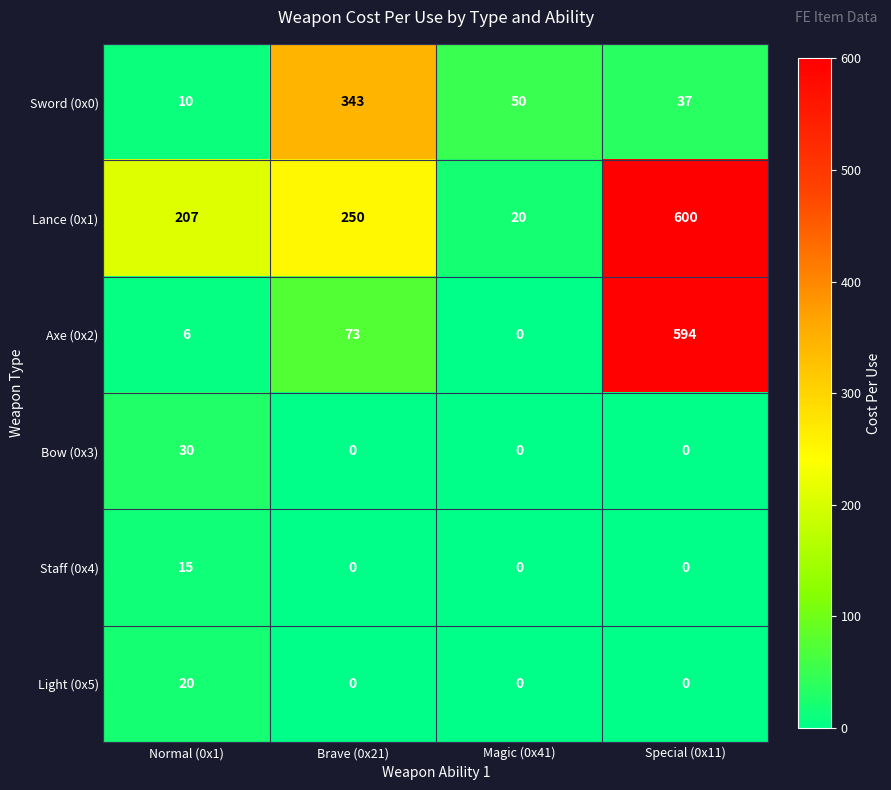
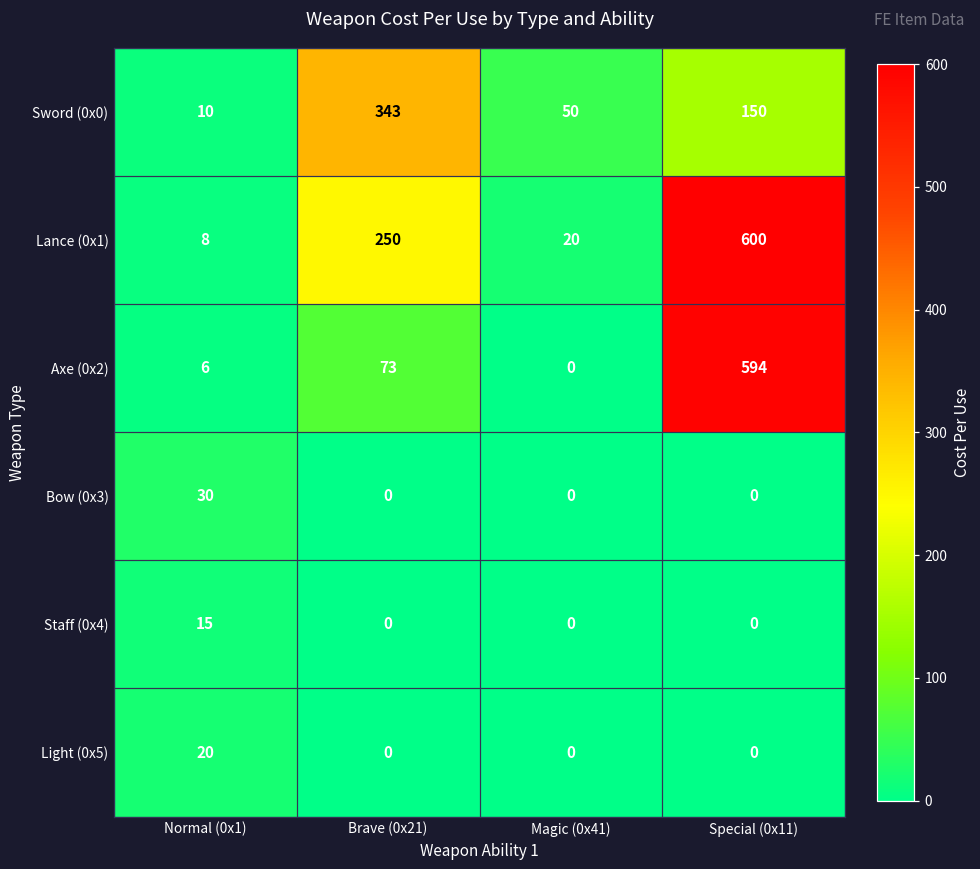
  {
    "Sword (0x0)": {
      "Normal (0x1)": 10,
      "Brave (0x21)": 343,
      "Magic (0x41)": 50,
-     "Special (0x11)": 37
+     "Special (0x11)": 150
    },
    "Lance (0x1)": {
-     "Normal (0x1)": 207,
+     "Normal (0x1)": 8,
      "Brave (0x21)": 250,
      "Magic (0x41)": 20,
      "Special (0x11)": 600
    },
    "Axe (0x2)": {
      "Normal (0x1)": 6,
      "Brave (0x21)": 73,
      "Magic (0x41)": 0,
      "Special (0x11)": 594
    },
    "Bow (0x3)": {
      "Normal (0x1)": 30,
      "Brave (0x21)": 0,
      "Magic (0x41)": 0,
      "Special (0x11)": 0
    },
    "Staff (0x4)": {
      "Normal (0x1)": 15,
      "Brave (0x21)": 0,
      "Magic (0x41)": 0,
      "Special (0x11)": 0
    },
    "Light (0x5)": {
      "Normal (0x1)": 20,
      "Brave (0x21)": 0,
      "Magic (0x41)": 0,
      "Special (0x11)": 0
    }
  }
